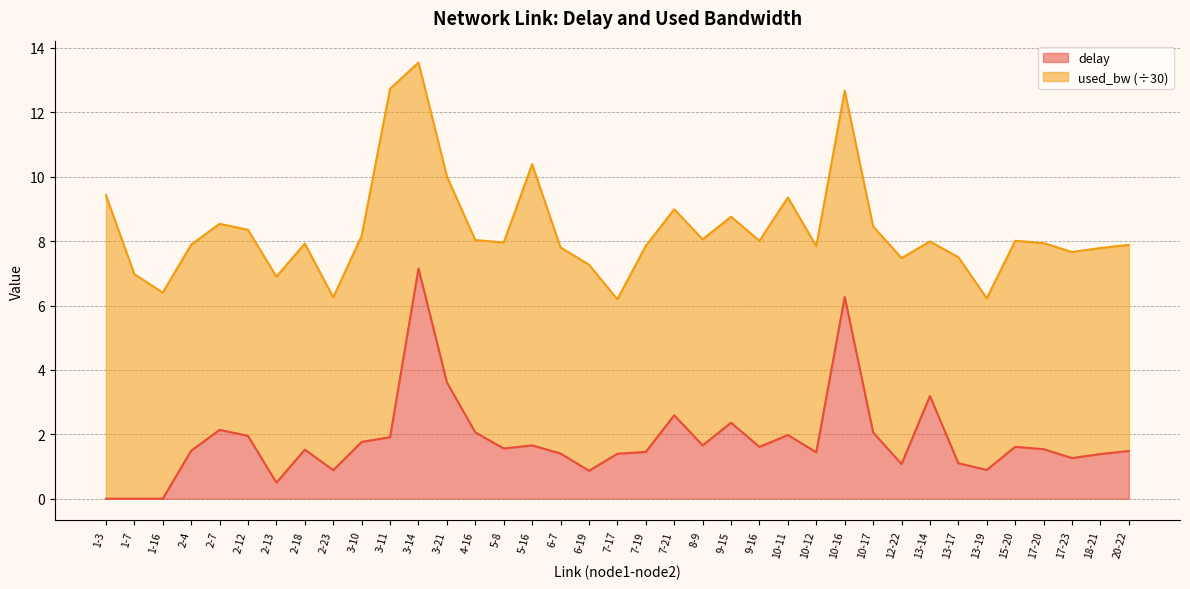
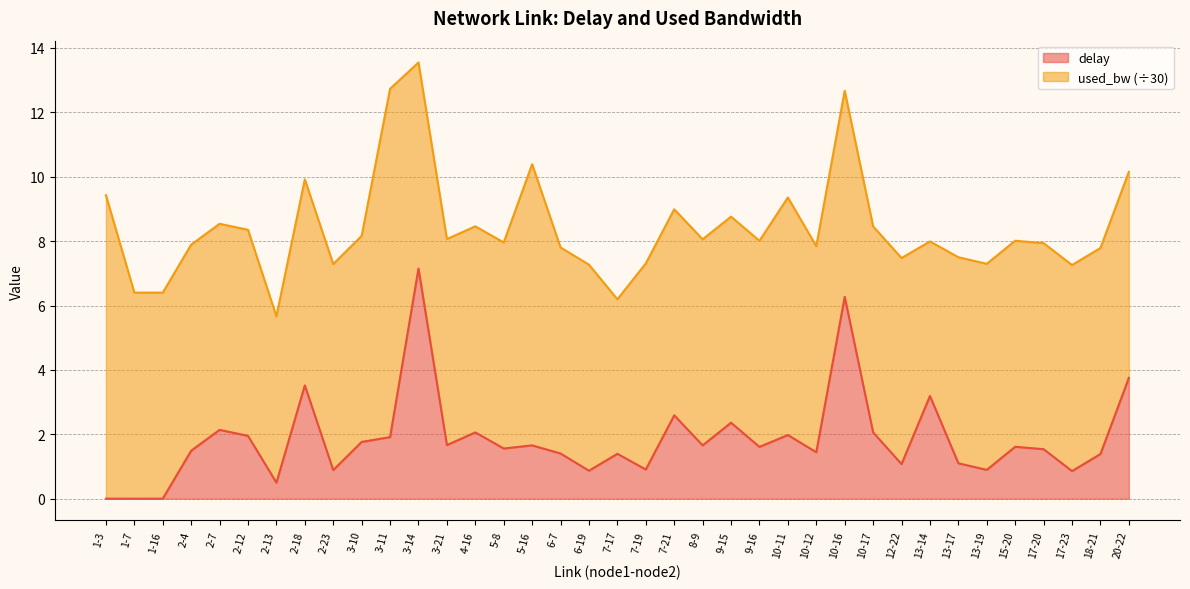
  {
    "delay": {
      "1-3": 0.0,
      "1-7": 0.0,
      "1-16": 0.0,
      "2-4": 1.5,
      "2-7": 2.1,
      "2-12": 2.0,
      "2-13": 0.5,
-     "2-18": 1.5,
+     "2-18": 3.5,
      "2-23": 0.9,
      "3-10": 1.8,
      "3-11": 1.9,
      "3-14": 7.1,
-     "3-21": 3.6,
+     "3-21": 1.7,
      "4-16": 2.1,
      "5-8": 1.6,
      "5-16": 1.7,
      "6-7": 1.4,
      "6-19": 0.9,
      "7-17": 1.4,
-     "7-19": 1.5,
+     "7-19": 0.9,
      "7-21": 2.6,
      "8-9": 1.7,
      "9-15": 2.4,
      "9-16": 1.6,
      "10-11": 2.0,
      "10-12": 1.4,
      "10-16": 6.3,
      "10-17": 2.1,
      "12-22": 1.1,
      "13-14": 3.2,
      "13-17": 1.1,
      "13-19": 0.9,
      "15-20": 1.6,
      "17-20": 1.5,
-     "17-23": 1.3,
+     "17-23": 0.9,
      "18-21": 1.4,
-     "20-22": 1.5
+     "20-22": 3.8
    },
    "used_bw (÷30)": {
      "1-3": 9.4,
-     "1-7": 7.0,
+     "1-7": 6.4,
      "1-16": 6.4,
      "2-4": 6.4,
      "2-7": 6.4,
      "2-12": 6.4,
-     "2-13": 6.4,
+     "2-13": 5.2,
      "2-18": 6.4,
-     "2-23": 5.4,
+     "2-23": 6.4,
      "3-10": 6.4,
      "3-11": 10.8,
      "3-14": 6.4,
      "3-21": 6.4,
-     "4-16": 6.0,
+     "4-16": 6.4,
      "5-8": 6.4,
      "5-16": 8.7,
      "6-7": 6.4,
      "6-19": 6.4,
      "7-17": 4.8,
      "7-19": 6.4,
      "7-21": 6.4,
      "8-9": 6.4,
      "9-15": 6.4,
      "9-16": 6.4,
      "10-11": 7.4,
      "10-12": 6.4,
      "10-16": 6.4,
      "10-17": 6.4,
      "12-22": 6.4,
      "13-14": 4.8,
      "13-17": 6.4,
-     "13-19": 5.3,
+     "13-19": 6.4,
      "15-20": 6.4,
      "17-20": 6.4,
      "17-23": 6.4,
      "18-21": 6.4,
      "20-22": 6.4
    }
  }
